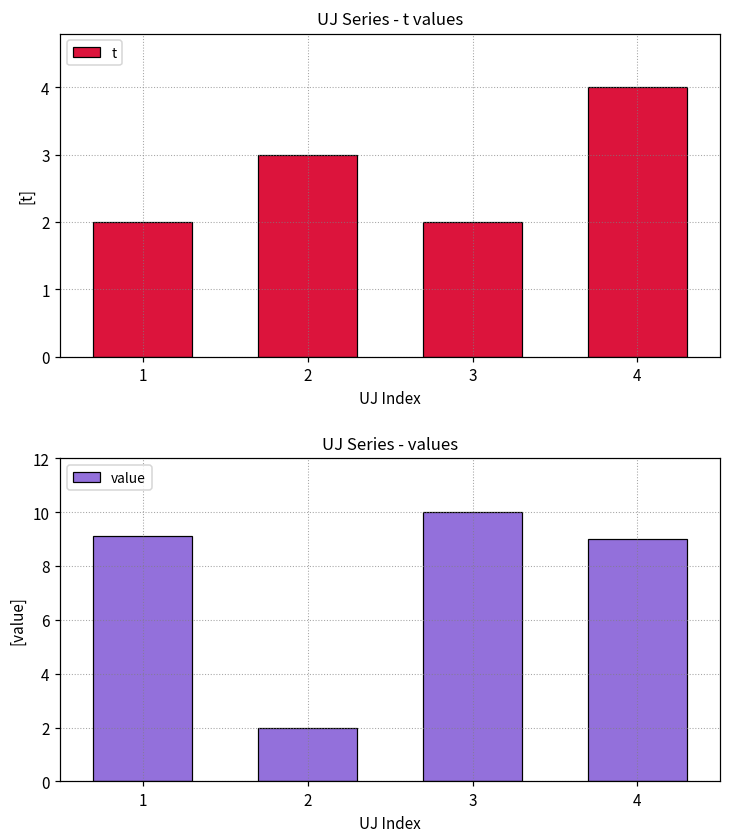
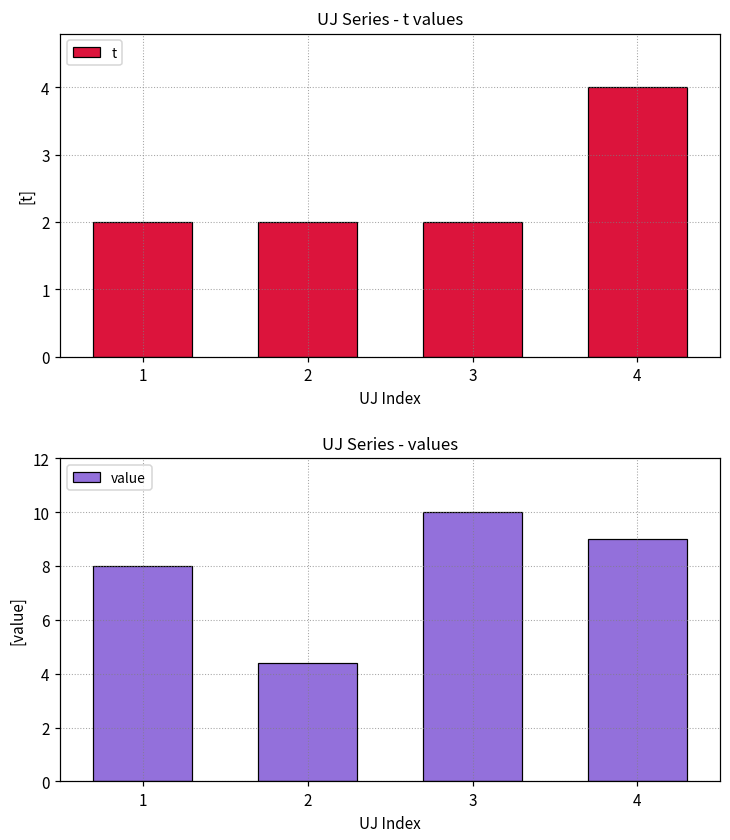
  {
    "UJ Series - t values": {
      "1": 2,
-     "2": 3,
+     "2": 2,
      "3": 2,
      "4": 4
    },
    "UJ Series - values": {
-     "1": 9.1,
-     "2": 2.0,
+     "1": 8.0,
+     "2": 4.4,
      "3": 10.0,
      "4": 9.0
    }
  }
